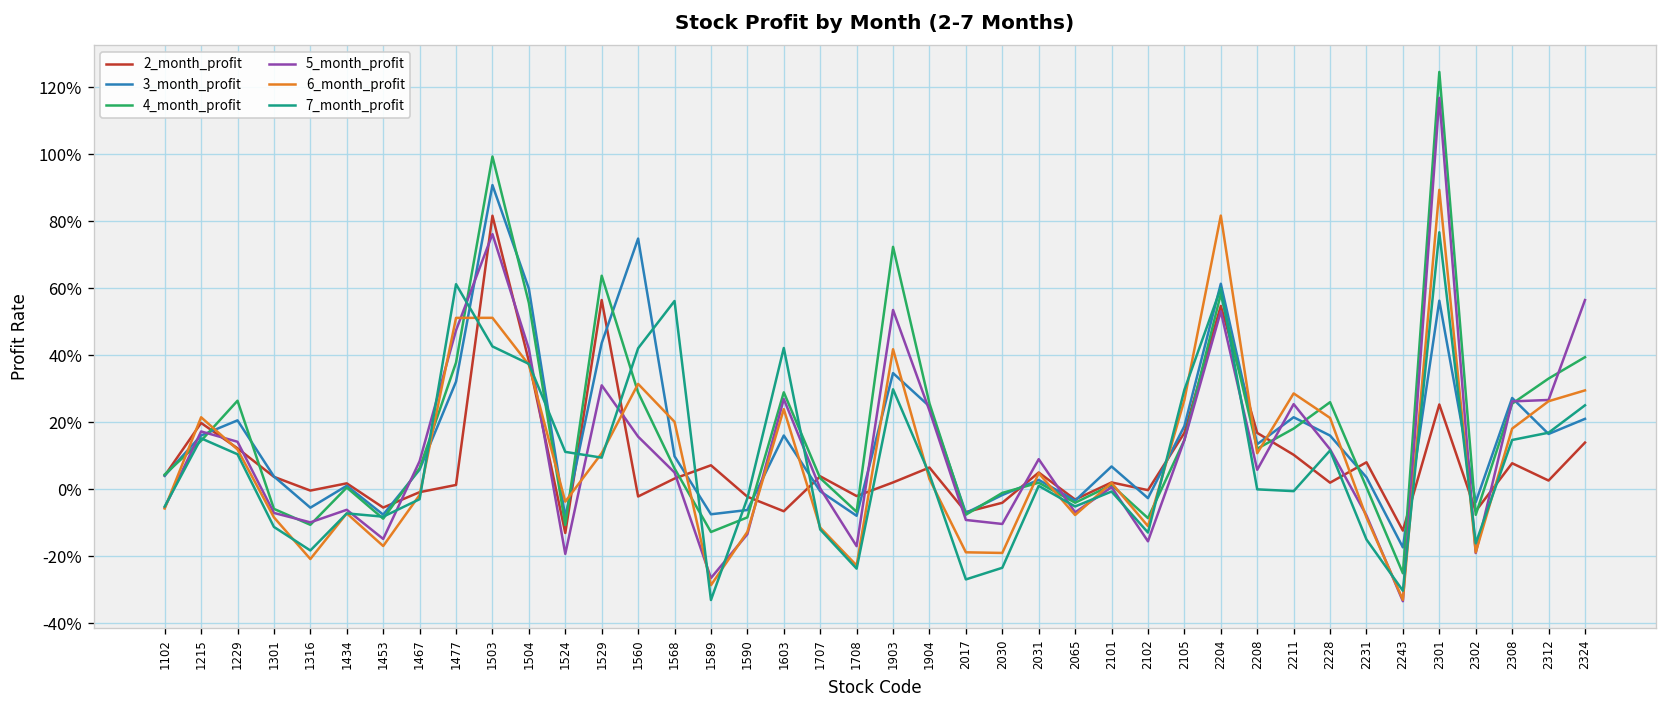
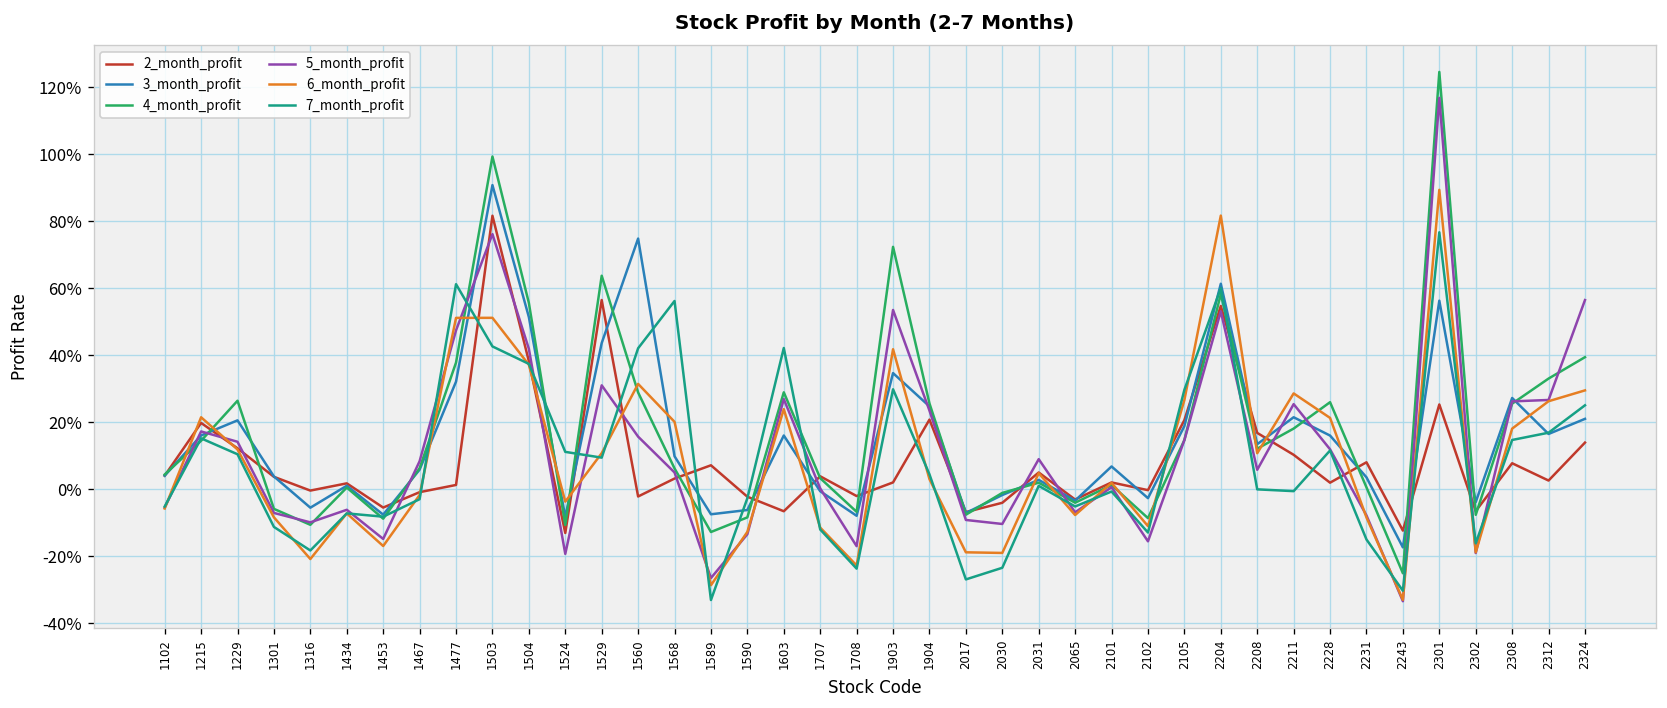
  {
    "2_month_profit": {
      "1215": "20%",
      "1316": "0%",
      "1453": "-5%",
      "1477": "1%",
      "1503": "82%",
      "1524": "-13%",
      "1529": "57%",
      "1560": "-2%",
      "1568": "3%",
      "1589": "7%",
      "1603": "-7%",
      "1708": "-2%",
      "1903": "2%",
-     "1904": "7%",
+     "1904": "21%",
      "2030": "-4%",
      "2102": "0%",
-     "2105": "17%",
+     "2105": "21%",
      "2204": "55%",
      "2208": "17%",
      "2211": "10%",
      "2228": "2%",
      "2231": "8%",
      "2243": "-12%",
      "2301": "25%",
      "2302": "-6%",
      "2308": "8%",
      "2312": "3%",
      "2324": "14%"
    },
    "3_month_profit": {
      "1229": "21%",
      "1316": "-5%",
      "1477": "32%",
      "1503": "91%",
-     "1504": "60%",
+     "1504": "51%",
      "1524": "-8%",
      "1529": "44%",
      "1560": "75%",
      "1568": "10%",
      "1589": "-7%",
      "1590": "-6%",
      "1603": "16%",
      "1708": "-8%",
      "1903": "35%",
      "2101": "7%",
      "2102": "-3%",
      "2105": "19%",
      "2204": "61%",
      "2208": "13%",
      "2211": "22%",
      "2228": "16%",
      "2231": "4%",
      "2243": "-17%",
      "2301": "56%",
      "2302": "-4%",
      "2308": "27%",
      "2324": "21%"
    },
    "5_month_profit": {
      "1215": "17%",
      "1229": "14%",
      "1301": "-7%",
      "1434": "-6%",
      "1453": "-15%",
      "1467": "8%",
      "1477": "47%",
      "1503": "76%",
      "1504": "42%",
      "1524": "-19%",
      "1529": "31%",
      "1560": "16%",
      "1568": "5%",
      "1589": "-26%",
      "1603": "27%",
      "1708": "-17%",
      "1903": "54%",
      "1904": "24%",
      "2017": "-9%",
      "2030": "-10%",
      "2031": "9%",
      "2102": "-16%",
      "2204": "53%",
      "2208": "6%",
      "2211": "25%",
      "2301": "117%",
      "2324": "57%"
    },
    "6_month_profit": {
      "1215": "22%",
      "1301": "-8%",
      "1316": "-21%",
      "1453": "-17%",
      "1477": "51%",
      "1503": "51%",
      "1524": "-4%",
      "1529": "11%",
      "1560": "31%",
      "1568": "20%",
      "1589": "-29%",
      "1603": "24%",
      "1708": "-23%",
      "1903": "42%",
      "1904": "3%",
      "2017": "-19%",
      "2030": "-19%",
      "2102": "-11%",
      "2105": "27%",
      "2204": "82%",
      "2208": "11%",
      "2211": "29%",
      "2228": "21%",
      "2301": "89%",
      "2308": "18%",
      "2324": "30%"
    }
  }
